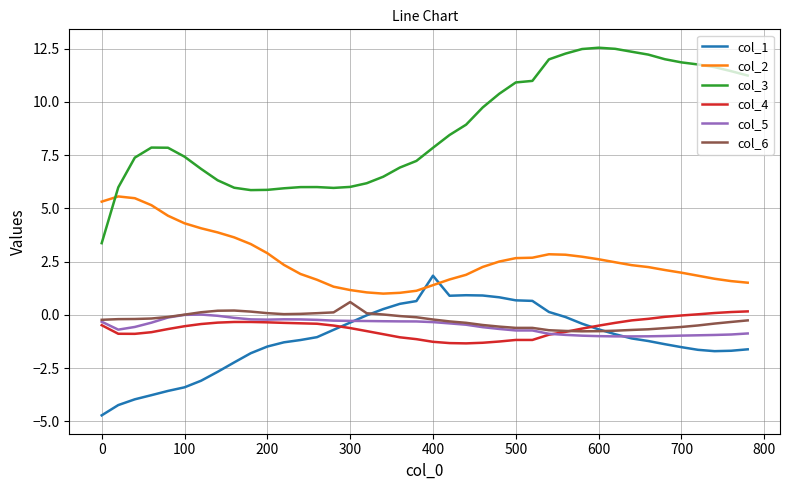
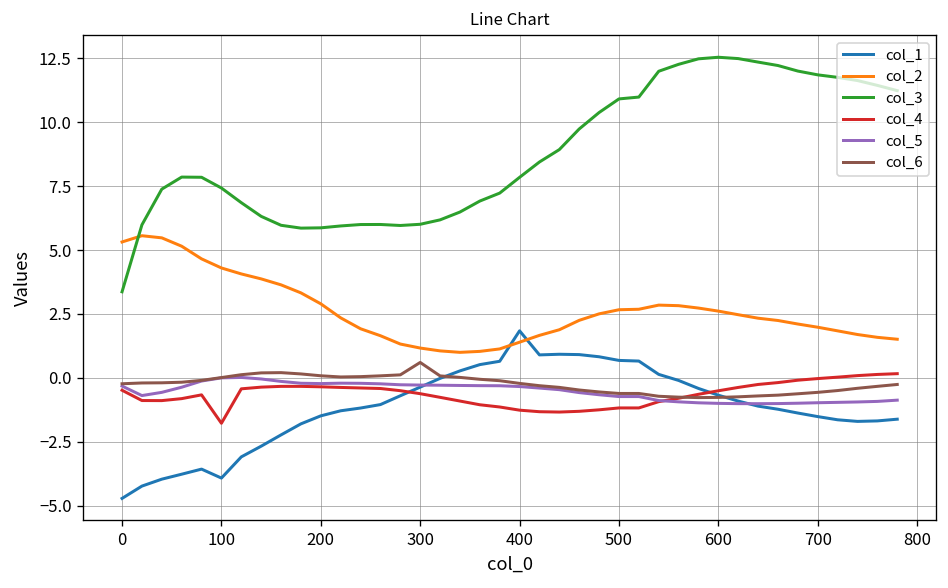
  {
    "col_1": {
      "0": -4.7,
-     "100": -3.4,
+     "100": -3.9,
      "200": -1.5,
      "400": 1.8,
      "500": 0.7,
      "700": -1.5
    },
    "col_2": {
      "0": 5.3,
      "100": 4.3,
      "200": 2.9,
      "300": 1.2,
      "400": 1.4,
      "500": 2.7,
      "600": 2.6,
      "700": 2.0
    },
    "col_3": {
      "0": 3.4,
      "100": 7.4,
      "200": 5.9,
      "300": 6.0,
      "400": 7.8,
      "500": 10.9,
      "600": 12.5,
      "700": 11.9
    },
    "col_4": {
      "0": -0.5,
-     "100": -0.5,
+     "100": -1.8,
      "200": -0.3,
      "300": -0.6,
      "400": -1.3,
      "500": -1.2,
      "600": -0.5,
      "700": 0.0
    },
    "col_5": {
      "200": -0.2,
      "400": -0.3,
      "500": -0.7,
      "600": -1.0,
      "700": -1.0
    },
    "col_6": {
      "200": 0.1,
      "300": 0.6,
      "400": -0.2,
      "500": -0.6,
      "700": -0.6
    }
  }
